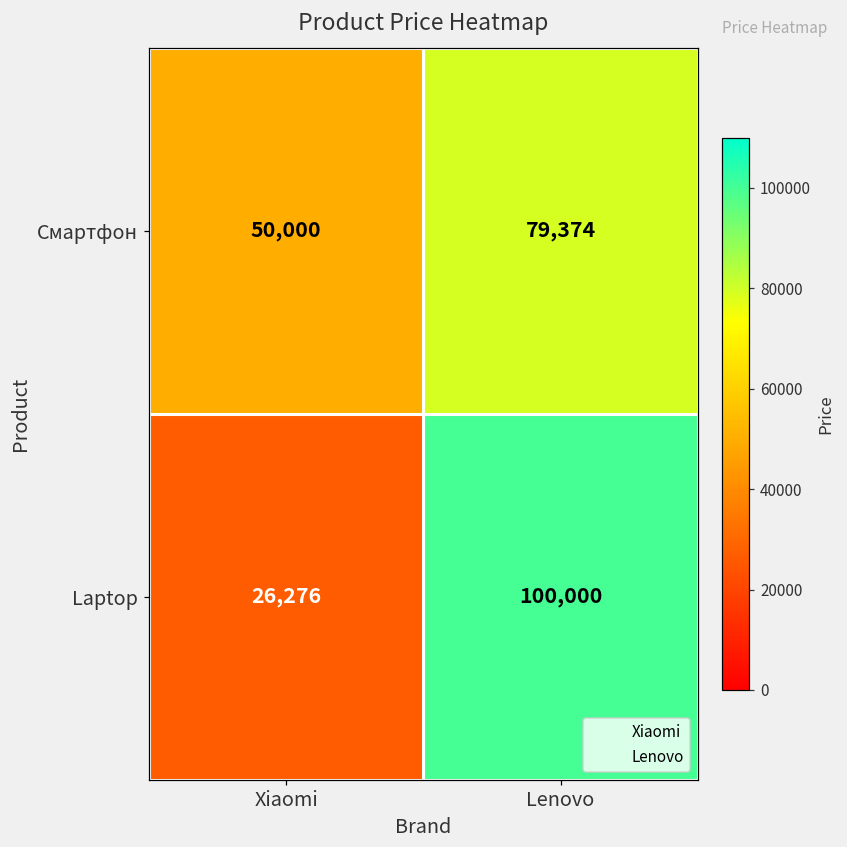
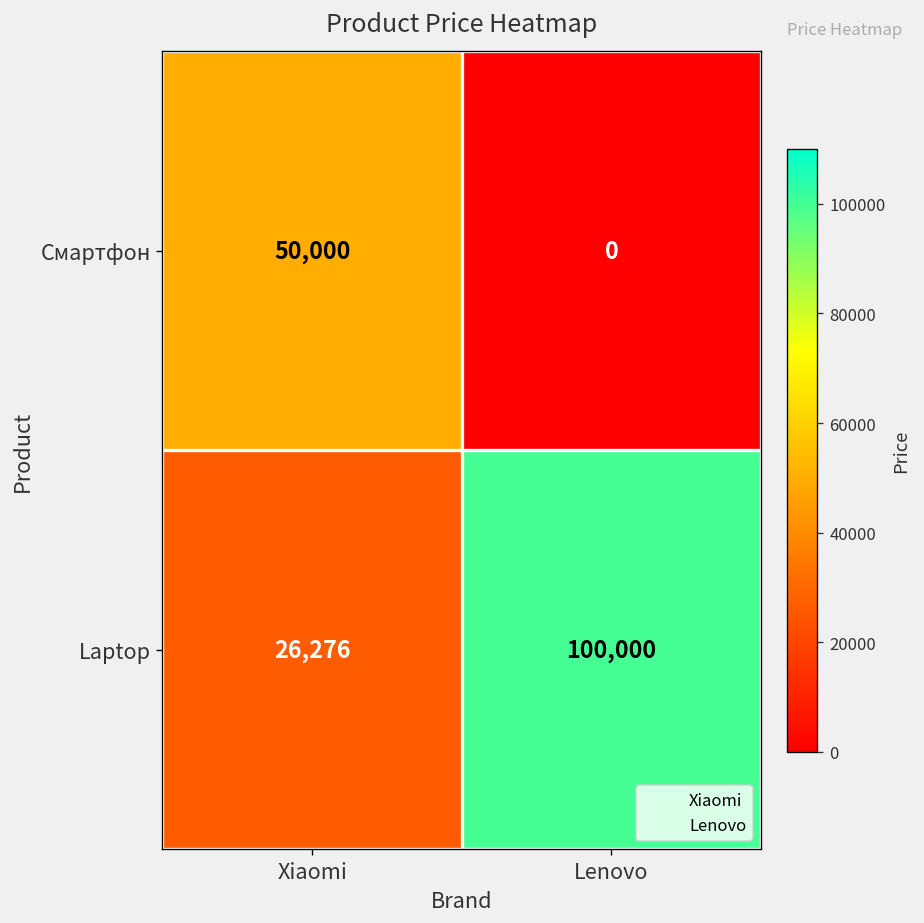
  {
    "Смартфон": {
-     "Lenovo": "79,374"
+     "Lenovo": "0"
    }
  }
